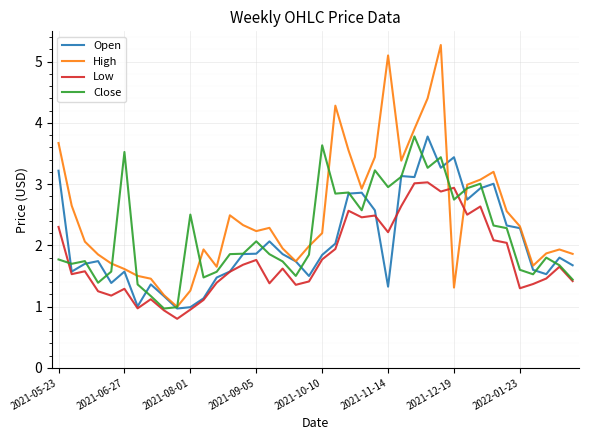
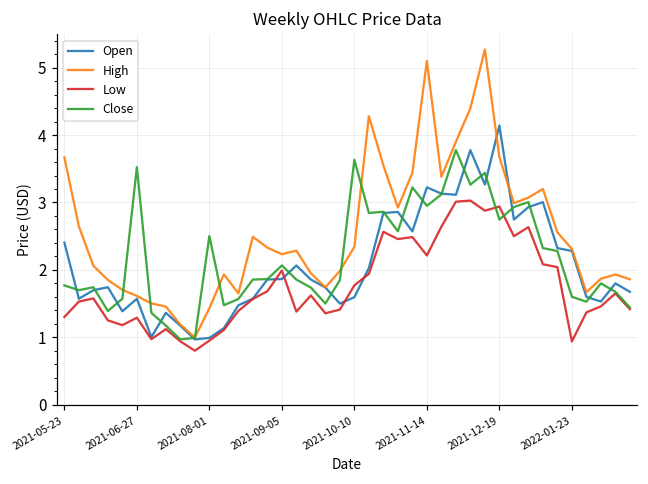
  {
    "Open": {
-     "2021-05-23": 3.2,
+     "2021-05-23": 2.4,
      "2021-06-27": 1.6,
      "2021-09-05": 1.9,
-     "2021-10-10": 1.8,
-     "2021-11-14": 1.3,
-     "2021-12-19": 3.4
+     "2021-10-10": 1.6,
+     "2021-11-14": 3.2,
+     "2021-12-19": 4.1
    },
    "High": {
      "2021-05-23": 3.7,
      "2021-06-27": 1.6,
-     "2021-08-01": 1.3,
+     "2021-08-01": 1.4,
      "2021-09-05": 2.2,
-     "2021-10-10": 2.2,
+     "2021-10-10": 2.3,
      "2021-11-14": 5.1,
-     "2021-12-19": 1.3
+     "2021-12-19": 3.7
    },
    "Low": {
-     "2021-05-23": 2.3,
+     "2021-05-23": 1.3,
      "2021-06-27": 1.3,
-     "2021-09-05": 1.8,
+     "2021-09-05": 2.0,
      "2021-10-10": 1.8,
      "2021-11-14": 2.2,
      "2021-12-19": 2.9,
-     "2022-01-23": 1.3
+     "2022-01-23": 0.9
    },
    "Close": {
      "2021-05-23": 1.8,
      "2021-06-27": 3.5,
      "2021-08-01": 2.5,
      "2021-09-05": 2.1,
      "2021-10-10": 3.6,
      "2021-11-14": 3.0,
      "2021-12-19": 2.7,
      "2022-01-23": 1.6
    }
  }
